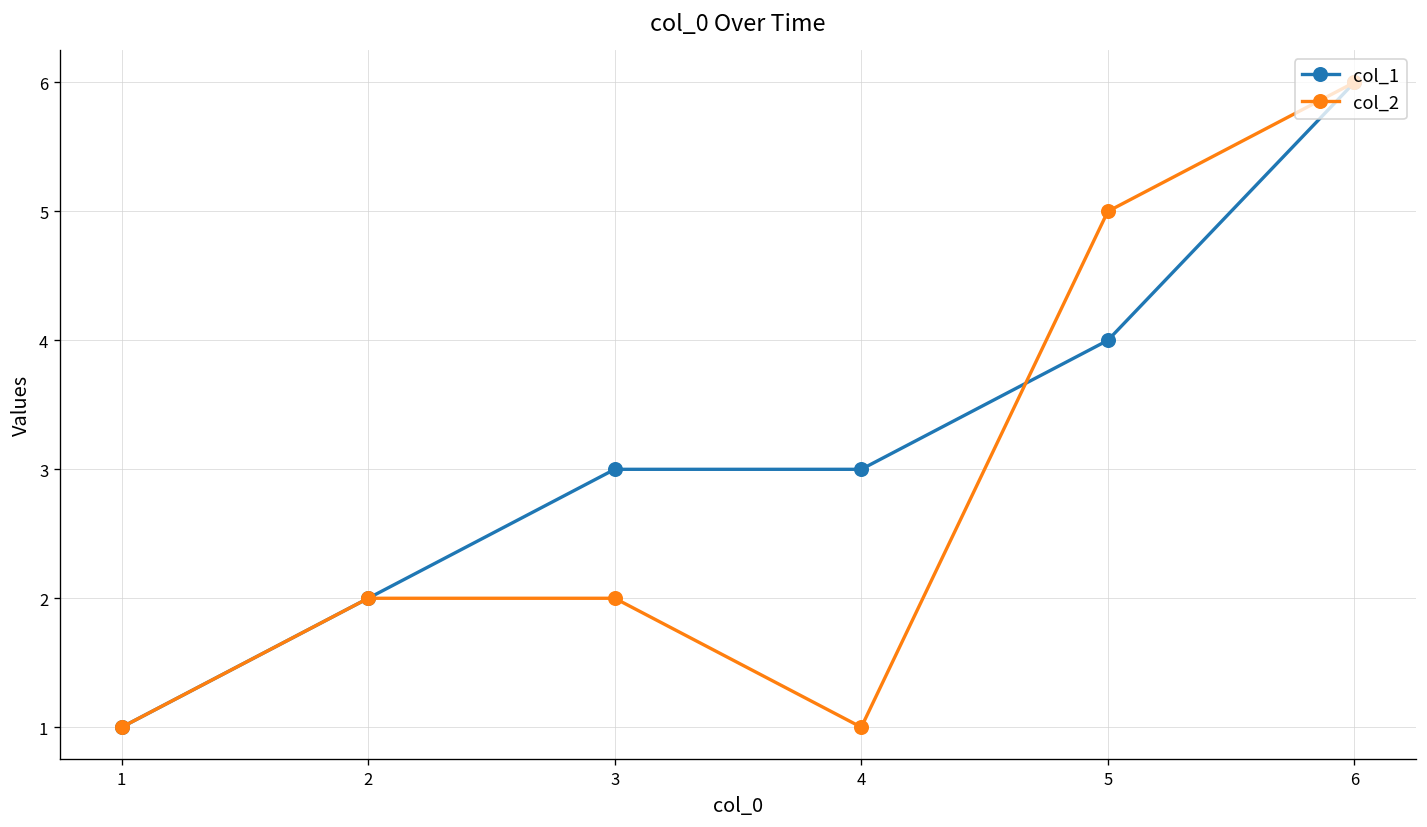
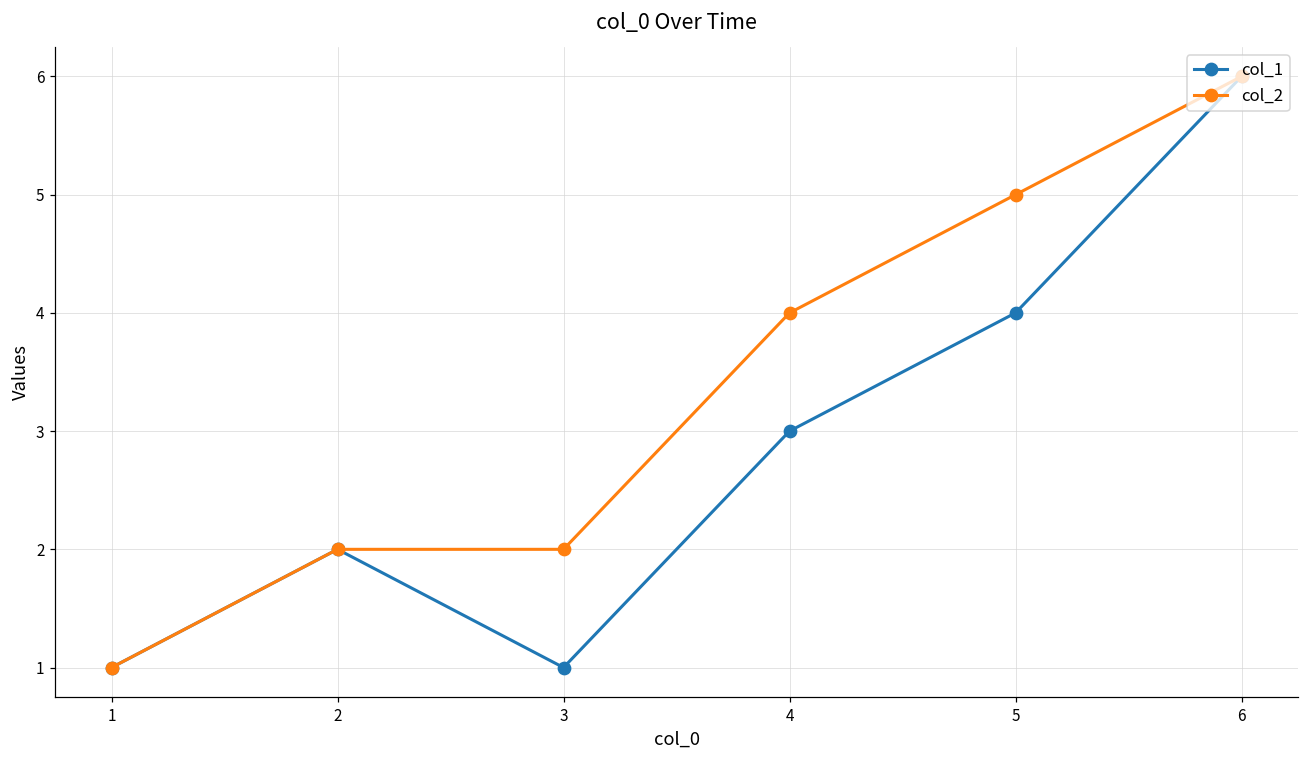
  {
    "col_1": {
-     "3": 3,
+     "3": 1,
      "4": 3,
      "5": 4
    },
    "col_2": {
      "3": 2,
-     "4": 1,
+     "4": 4,
      "5": 5
    }
  }
